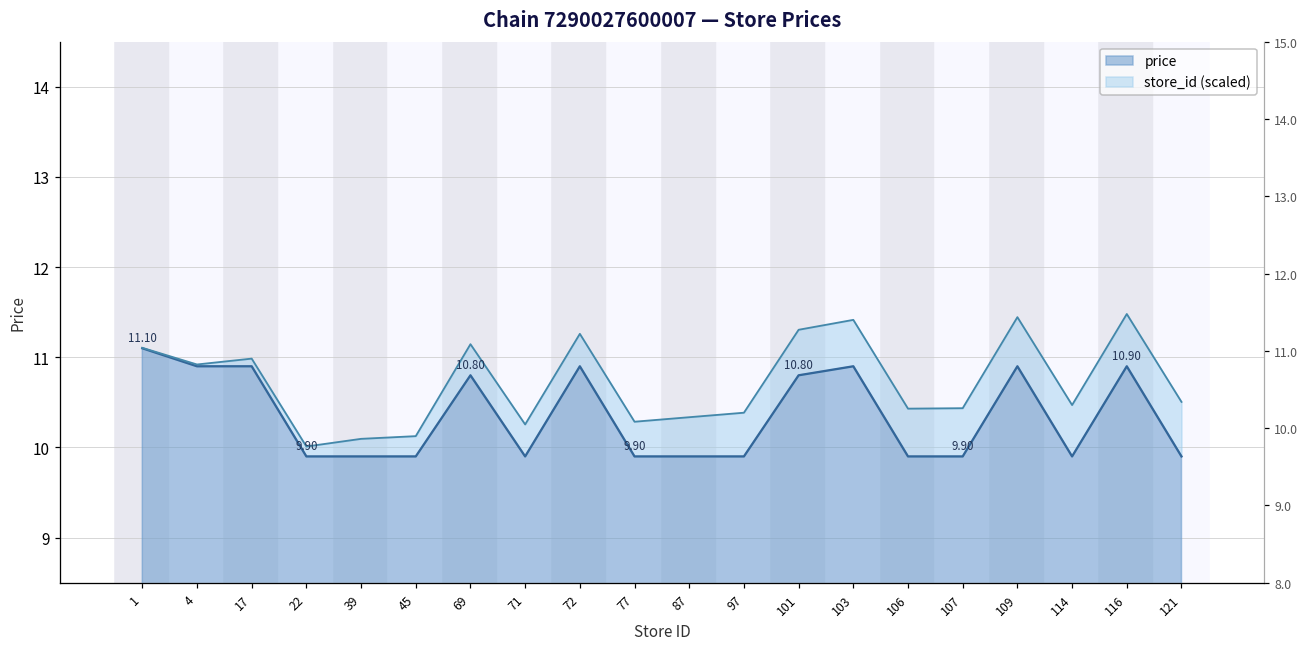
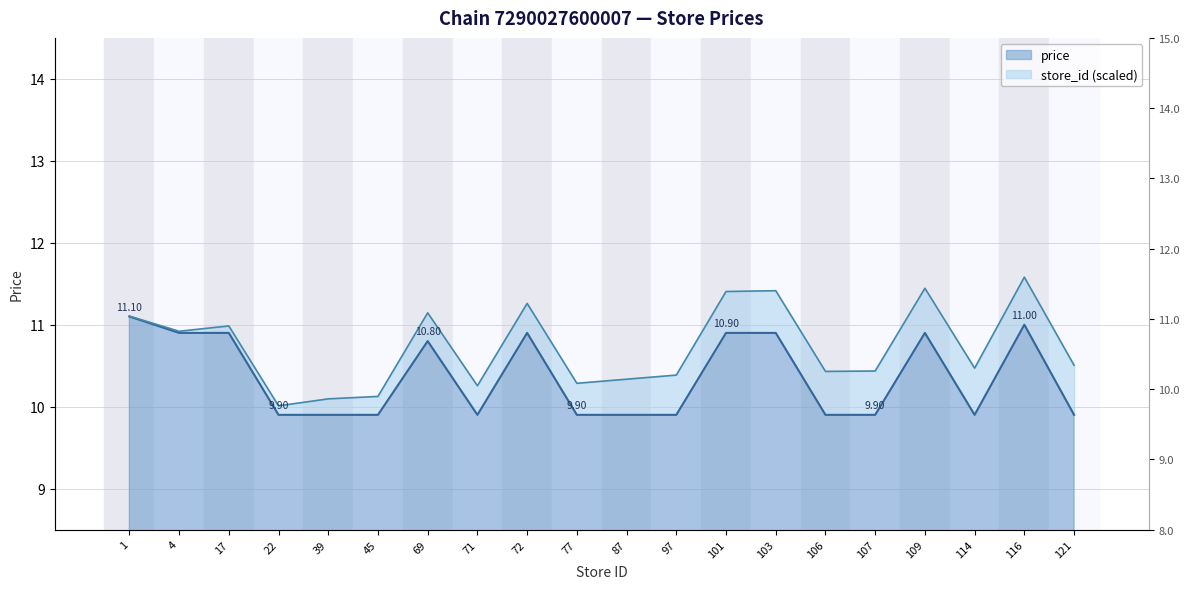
  {
    "price": {
      "69": 10.80,
      "77": 9.90,
-     "101": 10.80,
+     "101": 10.90,
      "107": 9.90,
-     "116": 10.90
+     "116": 11.00
    }
  }
